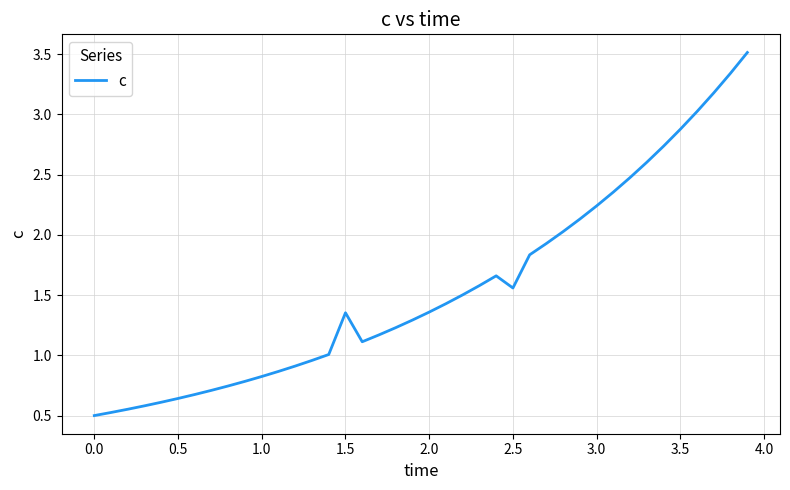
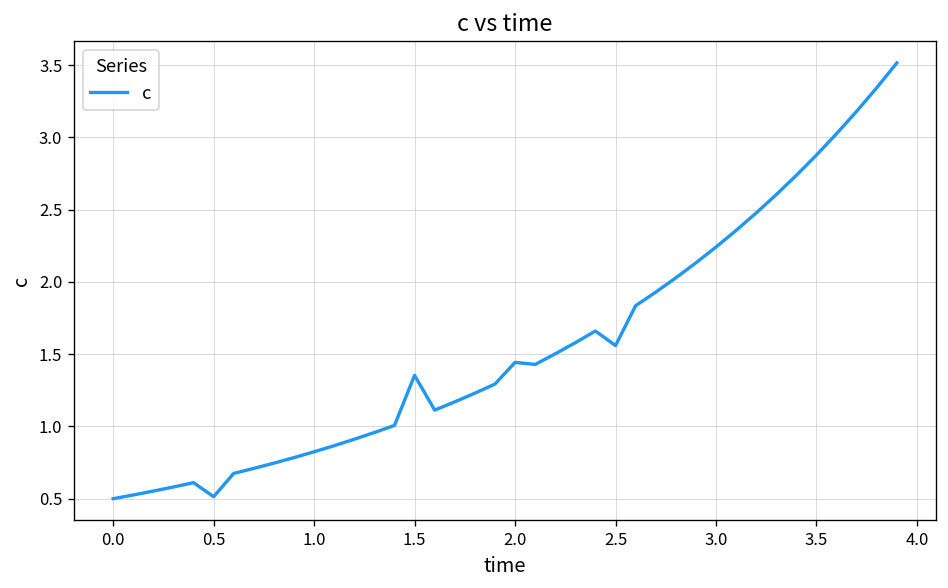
  {
    "0.0": 0.50,
-   "0.5": 0.64,
+   "0.5": 0.51,
    "1.0": 0.82,
    "1.5": 1.35,
-   "2.0": 1.36,
+   "2.0": 1.44,
    "2.5": 1.56,
    "3.0": 2.24,
    "3.5": 2.88
  }
